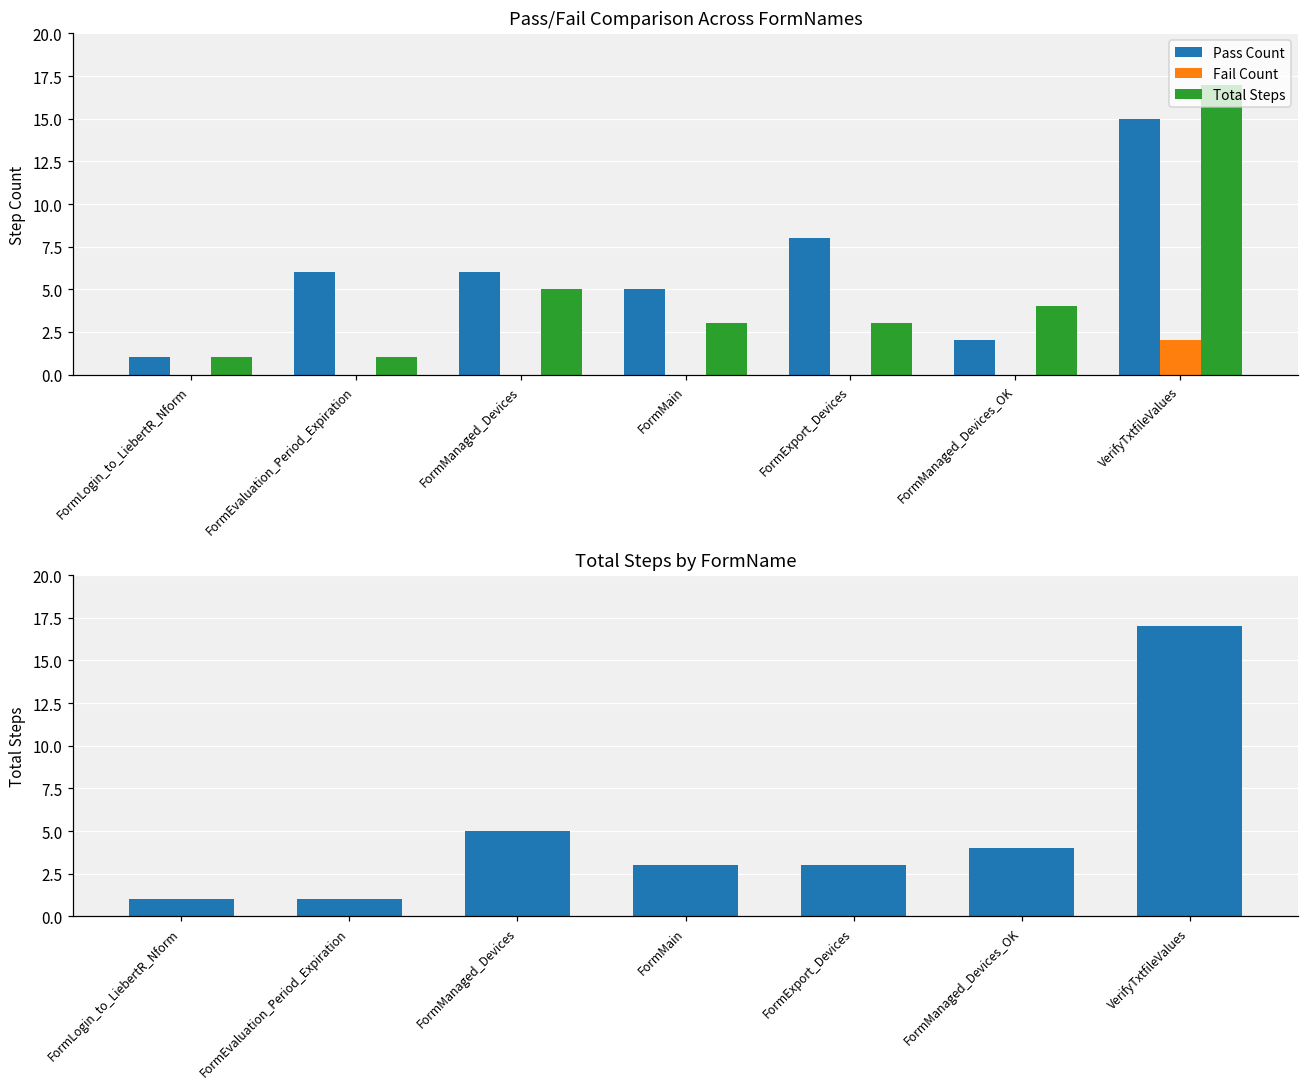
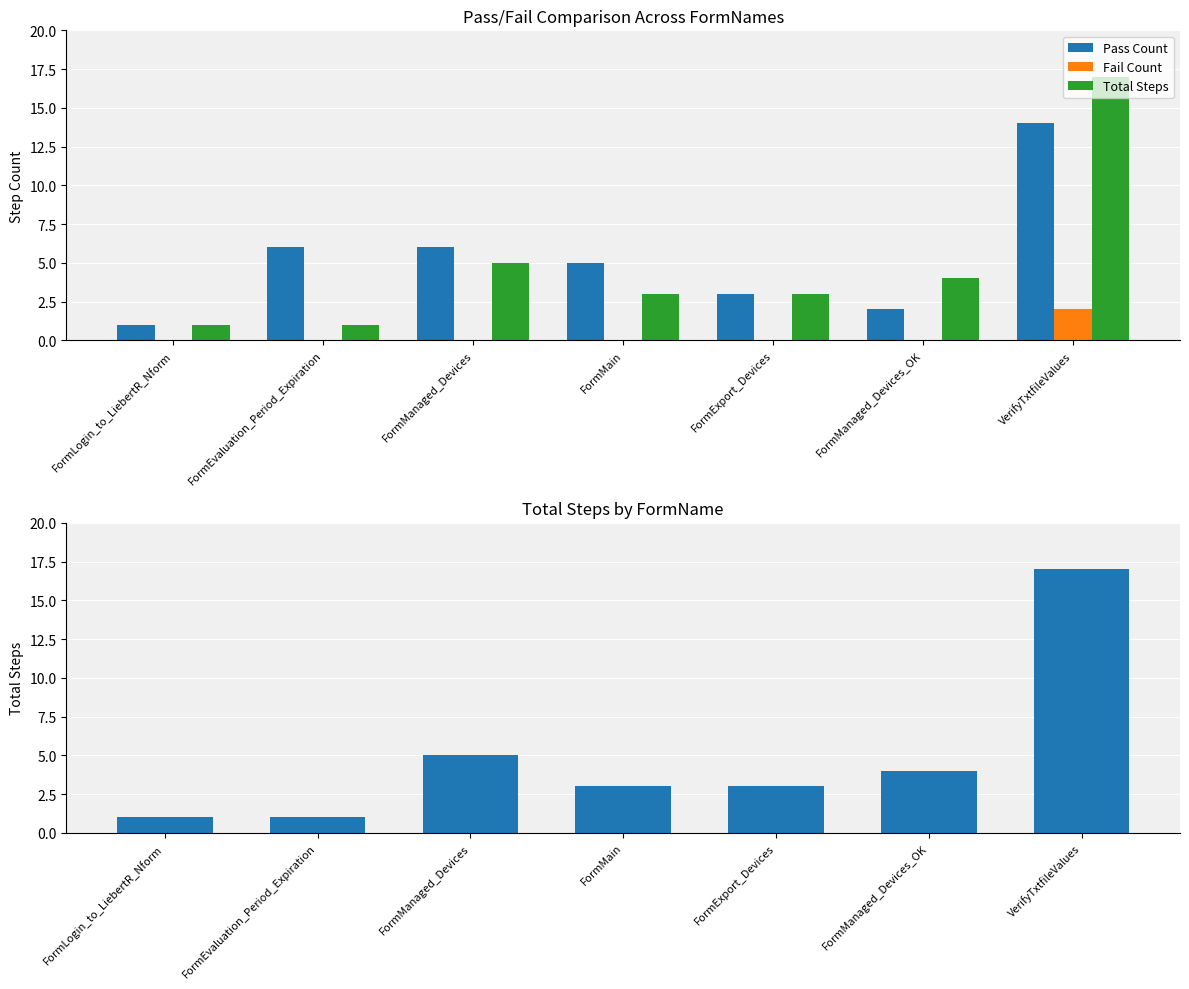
  {
    "Pass/Fail Comparison Across FormNames": {
      "Pass Count": {
        "FormLogin_to_LiebertR_Nform": 1,
        "FormEvaluation_Period_Expiration": 6,
        "FormManaged_Devices": 6,
        "FormMain": 5,
-       "FormExport_Devices": 8,
+       "FormExport_Devices": 3,
        "FormManaged_Devices_OK": 2,
-       "VerifyTxtfileValues": 15
+       "VerifyTxtfileValues": 14
      },
      "Fail Count": {
        "FormLogin_to_LiebertR_Nform": 0,
        "FormEvaluation_Period_Expiration": 0,
        "FormManaged_Devices": 0,
        "FormMain": 0,
        "FormExport_Devices": 0,
        "FormManaged_Devices_OK": 0,
        "VerifyTxtfileValues": 2
      },
      "Total Steps": {
        "FormLogin_to_LiebertR_Nform": 1,
        "FormEvaluation_Period_Expiration": 1,
        "FormManaged_Devices": 5,
        "FormMain": 3,
        "FormExport_Devices": 3,
        "FormManaged_Devices_OK": 4
      }
    },
    "Total Steps by FormName": {
      "FormLogin_to_LiebertR_Nform": 1.0,
      "FormEvaluation_Period_Expiration": 1.0,
      "FormManaged_Devices": 5.0,
      "FormMain": 3.0,
      "FormExport_Devices": 3.0,
      "FormManaged_Devices_OK": 4.0,
      "VerifyTxtfileValues": 17.0
    }
  }
